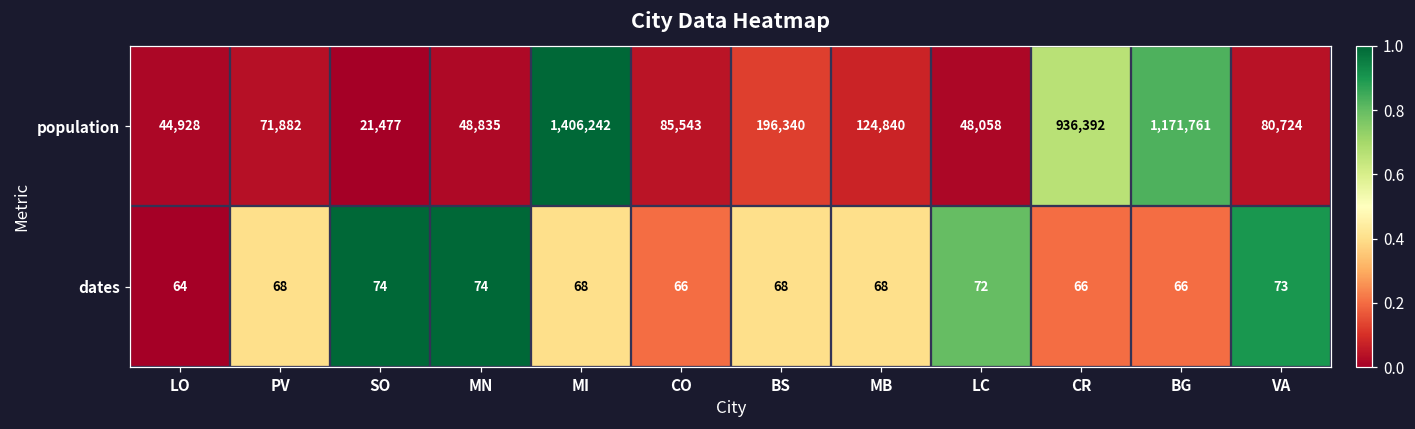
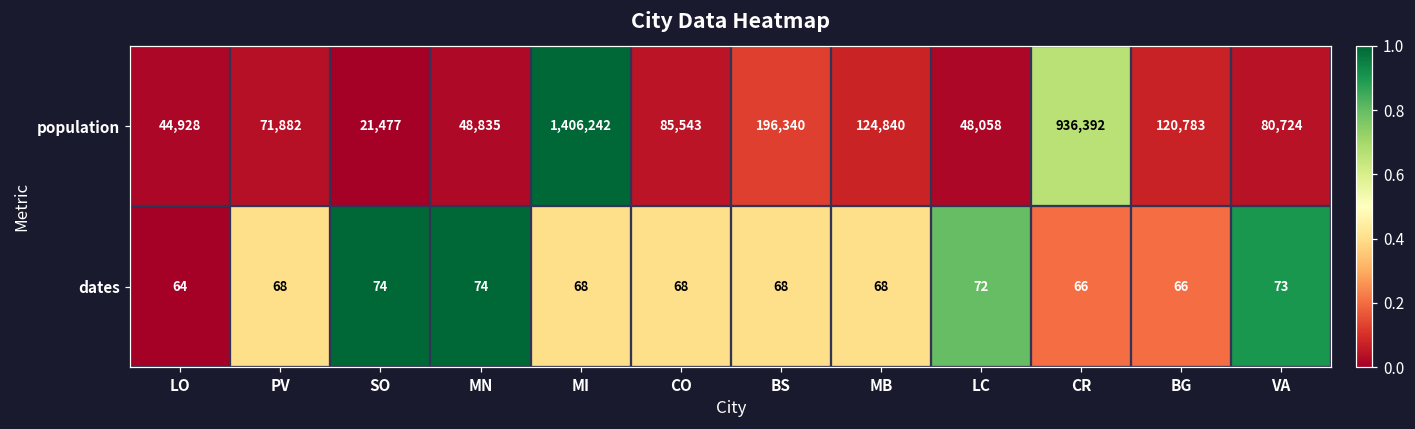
  {
    "population": {
      "LO": "44,928",
      "PV": "71,882",
      "SO": "21,477",
      "MN": "48,835",
      "MI": "1,406,242",
      "CO": "85,543",
      "BS": "196,340",
      "MB": "124,840",
      "LC": "48,058",
      "CR": "936,392",
-     "BG": "1,171,761",
+     "BG": "120,783",
      "VA": "80,724"
    },
    "dates": {
      "LO": "64",
      "PV": "68",
      "SO": "74",
      "MN": "74",
      "MI": "68",
-     "CO": "66",
+     "CO": "68",
      "BS": "68",
      "MB": "68",
      "LC": "72",
      "CR": "66",
      "BG": "66",
      "VA": "73"
    }
  }
